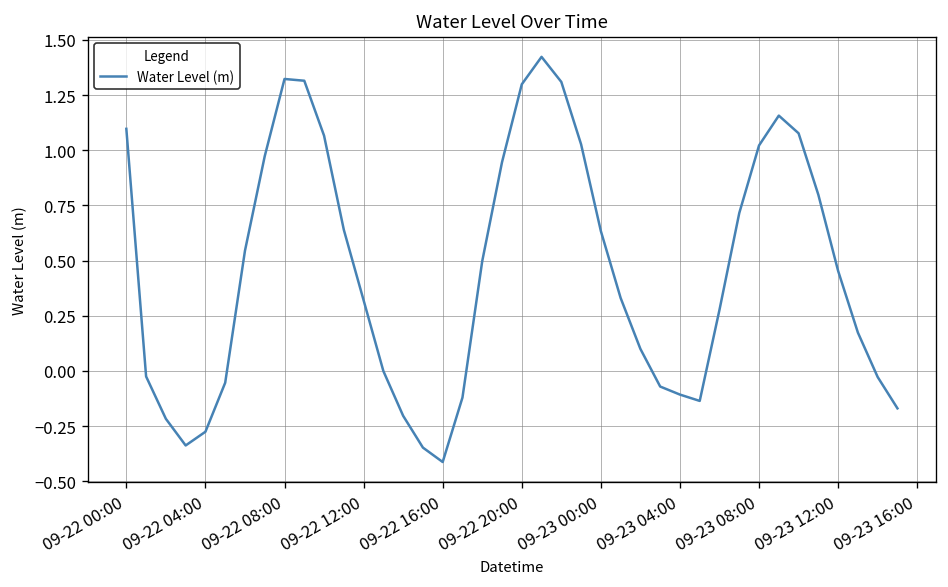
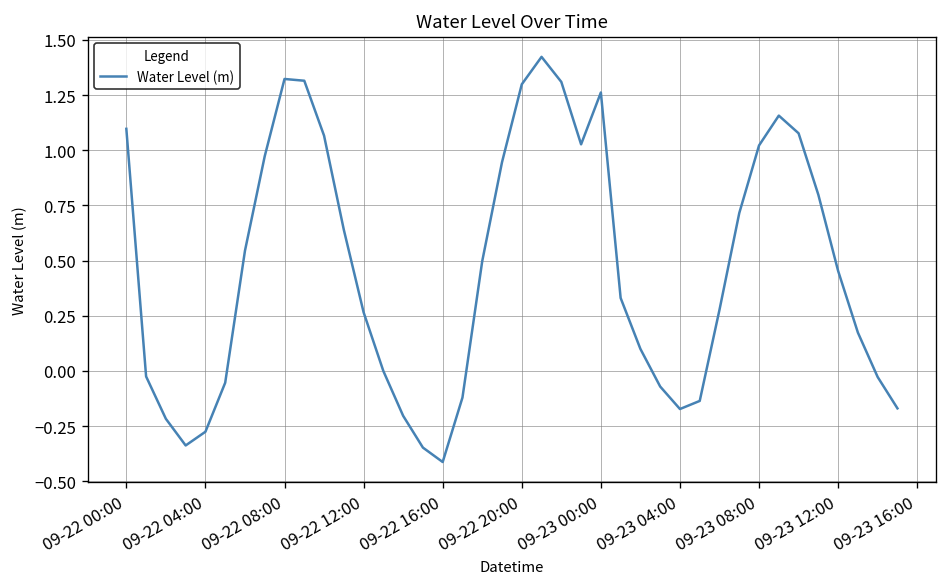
  {
    "09-22 00:00": 1.10,
    "09-22 04:00": -0.28,
    "09-22 08:00": 1.32,
-   "09-22 12:00": 0.32,
+   "09-22 12:00": 0.27,
    "09-22 16:00": -0.41,
    "09-22 20:00": 1.30,
-   "09-23 00:00": 0.63,
-   "09-23 04:00": -0.11,
+   "09-23 00:00": 1.26,
+   "09-23 04:00": -0.17,
    "09-23 08:00": 1.02,
    "09-23 12:00": 0.45
  }
